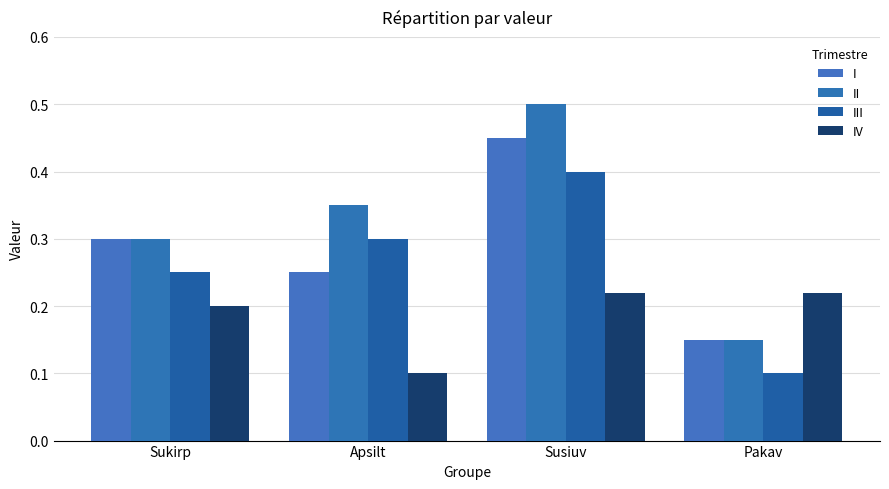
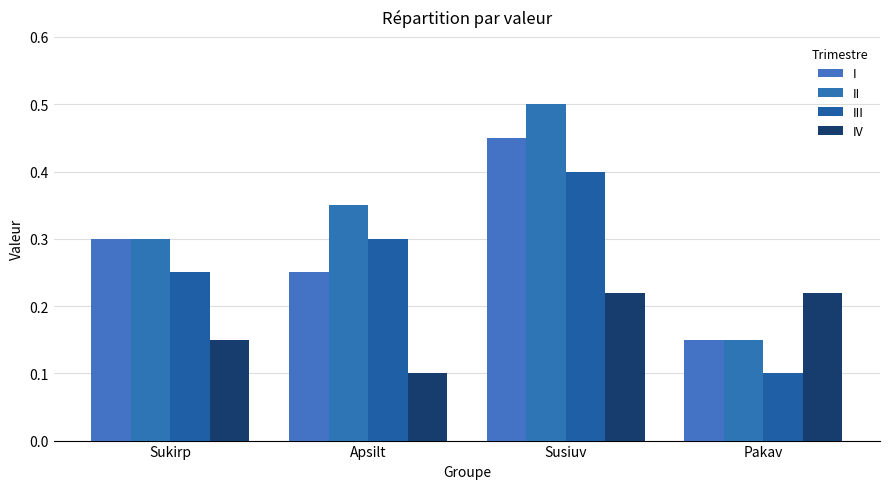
  {
    "IV": {
-     "Sukirp": 0.20,
+     "Sukirp": 0.15,
      "Apsilt": 0.10,
      "Susiuv": 0.22,
      "Pakav": 0.22
    }
  }
